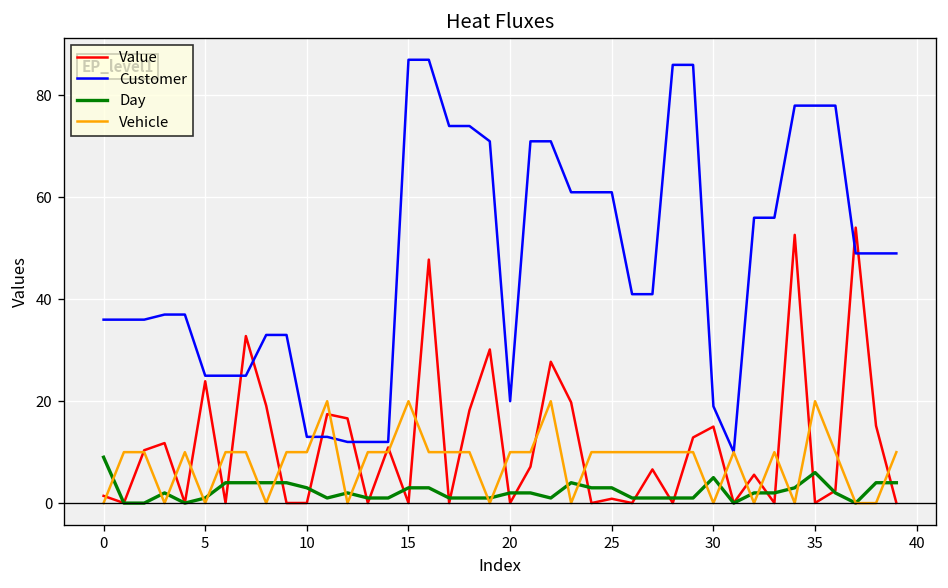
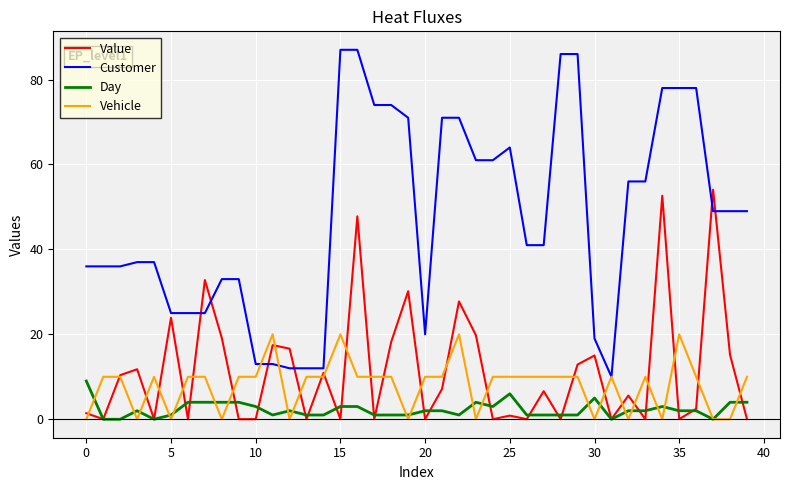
  {
    "Value": {
      "0": 1,
      "5": 24,
      "10": 0,
      "15": 0,
      "20": 0,
      "25": 1,
      "30": 15,
      "35": 0
    },
    "Customer": {
      "0": 36,
      "5": 25,
      "10": 13,
      "15": 87,
      "20": 20,
-     "25": 61,
+     "25": 64,
      "30": 19,
      "35": 78
    },
    "Day": {
      "0": 9,
      "5": 1,
      "10": 3,
      "15": 3,
      "20": 2,
-     "25": 3,
+     "25": 6,
      "30": 5,
-     "35": 6
+     "35": 2
    },
    "Vehicle": {
      "0": 0,
      "5": 0,
      "10": 10,
      "15": 20,
      "20": 10,
      "25": 10,
      "30": 0,
      "35": 20
    }
  }
